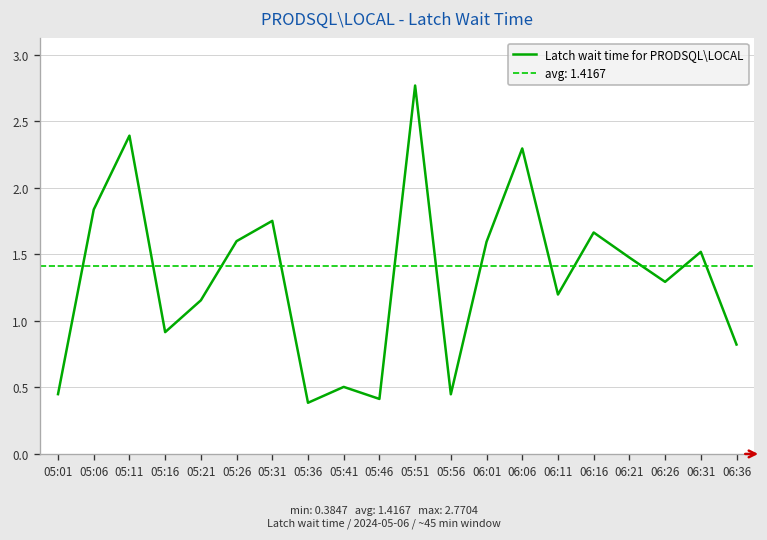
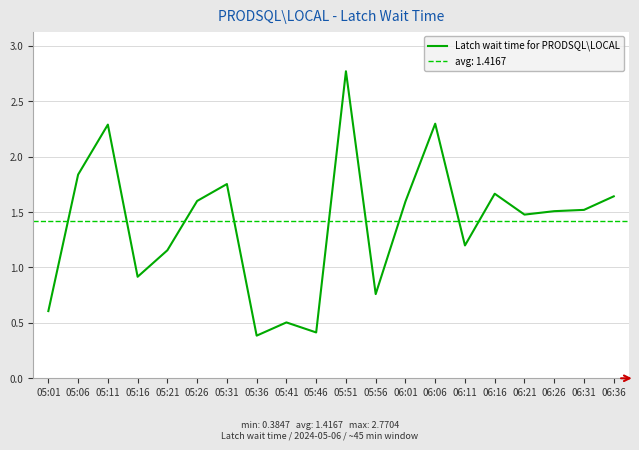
  {
-   "05:01": 0.45,
+   "05:01": 0.61,
    "05:06": 1.84,
-   "05:11": 2.39,
+   "05:11": 2.29,
    "05:16": 0.92,
    "05:21": 1.16,
    "05:26": 1.60,
    "05:31": 1.75,
    "05:36": 0.38,
    "05:41": 0.50,
    "05:46": 0.41,
    "05:51": 2.77,
-   "05:56": 0.45,
+   "05:56": 0.76,
    "06:01": 1.60,
    "06:06": 2.30,
    "06:11": 1.20,
    "06:16": 1.67,
    "06:21": 1.48,
-   "06:26": 1.29,
+   "06:26": 1.51,
    "06:31": 1.52,
-   "06:36": 0.82
+   "06:36": 1.64
  }
